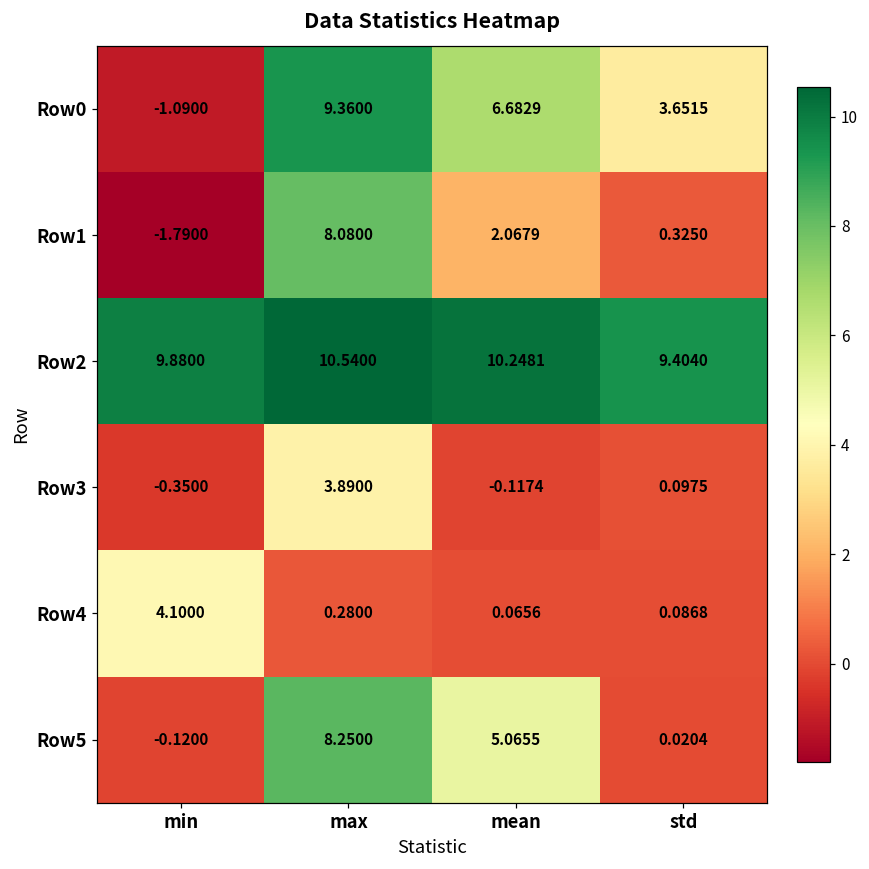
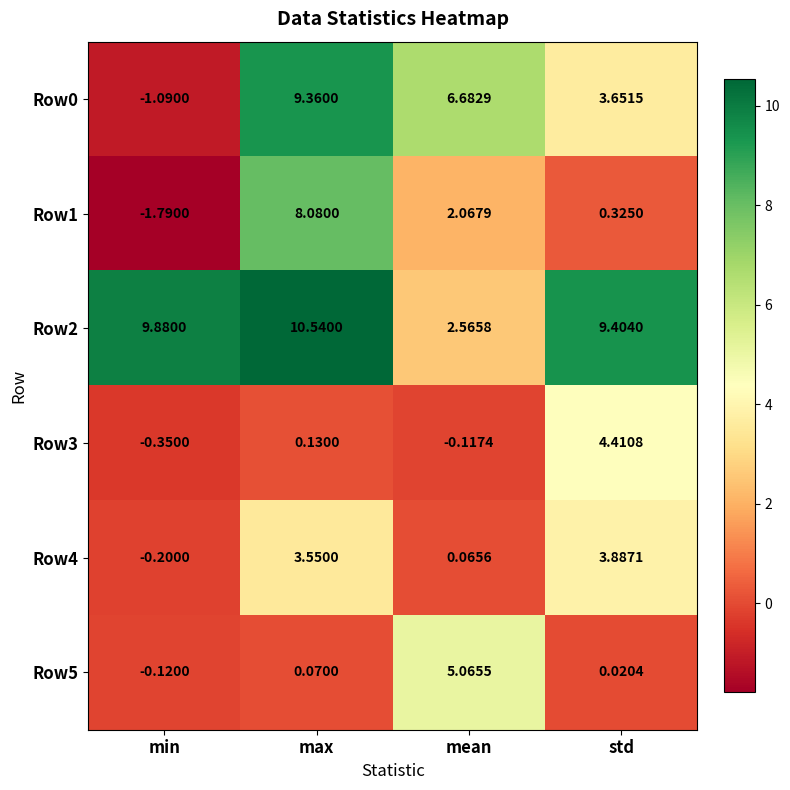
  {
    "Row0": {
      "min": -1.0900,
      "max": 9.3600,
      "mean": 6.6829,
      "std": 3.6515
    },
    "Row1": {
      "min": -1.7900,
      "max": 8.0800,
      "mean": 2.0679,
      "std": 0.3250
    },
    "Row2": {
      "min": 9.8800,
      "max": 10.5400,
-     "mean": 10.2481,
+     "mean": 2.5658,
      "std": 9.4040
    },
    "Row3": {
      "min": -0.3500,
-     "max": 3.8900,
+     "max": 0.1300,
      "mean": -0.1174,
-     "std": 0.0975
+     "std": 4.4108
    },
    "Row4": {
-     "min": 4.1000,
-     "max": 0.2800,
+     "min": -0.2000,
+     "max": 3.5500,
      "mean": 0.0656,
-     "std": 0.0868
+     "std": 3.8871
    },
    "Row5": {
      "min": -0.1200,
-     "max": 8.2500,
+     "max": 0.0700,
      "mean": 5.0655,
      "std": 0.0204
    }
  }
